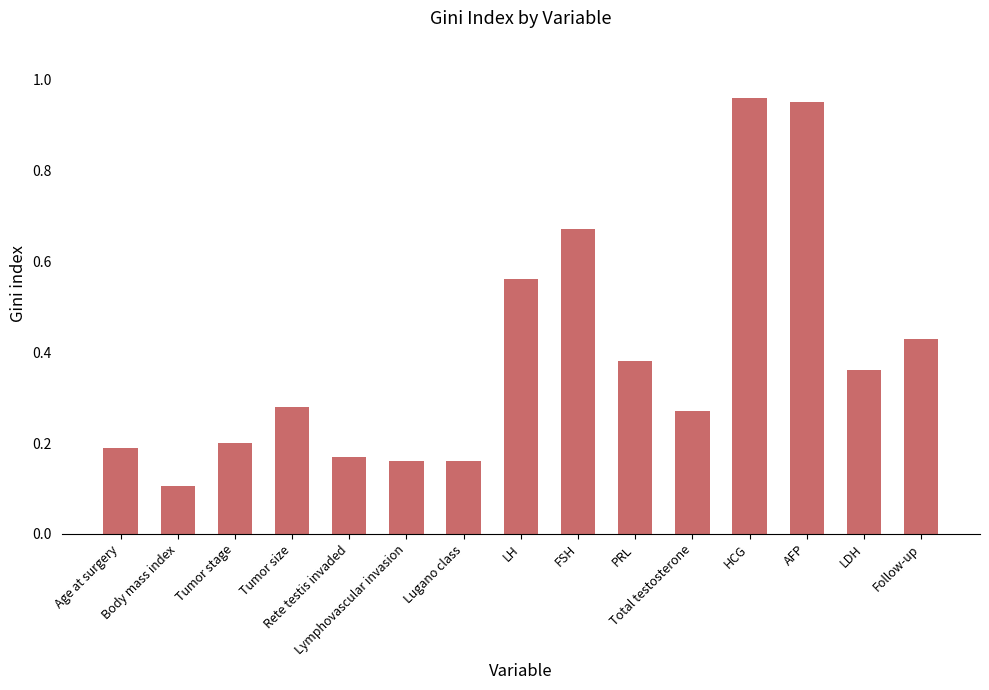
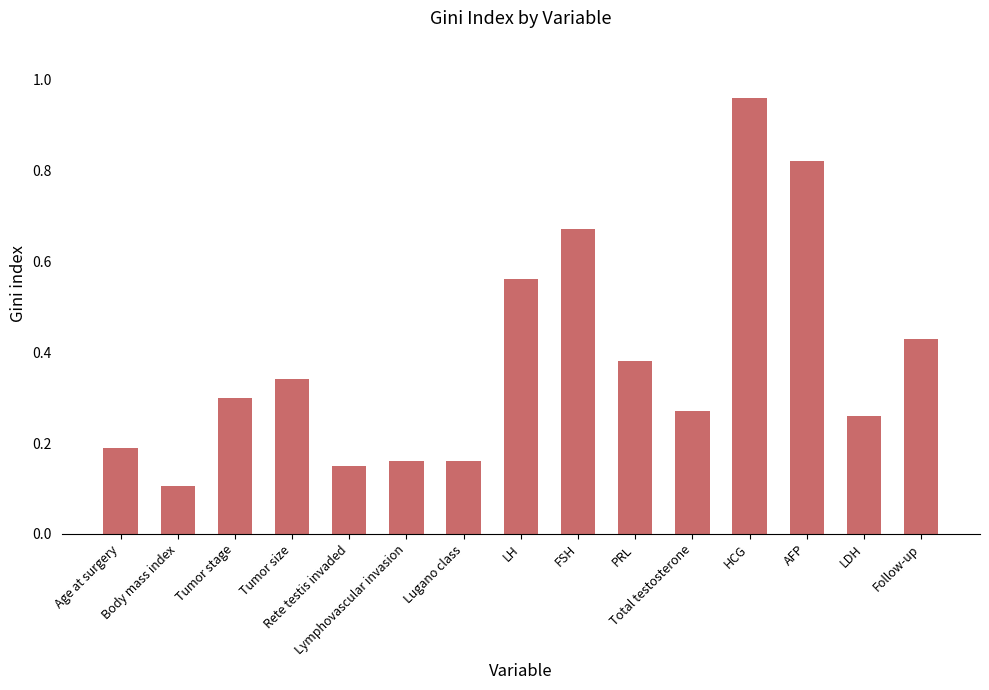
  {
    "Age at surgery": 0.19,
    "Body mass index": 0.11,
-   "Tumor stage": 0.2,
-   "Tumor size": 0.28,
-   "Rete testis invaded": 0.17,
+   "Tumor stage": 0.3,
+   "Tumor size": 0.34,
+   "Rete testis invaded": 0.15,
    "Lymphovascular invasion": 0.16,
    "Lugano class": 0.16,
    "LH": 0.56,
    "FSH": 0.67,
    "PRL": 0.38,
    "Total testosterone": 0.27,
    "HCG": 0.96,
-   "AFP": 0.95,
-   "LDH": 0.36,
+   "AFP": 0.82,
+   "LDH": 0.26,
    "Follow-up": 0.43
  }
